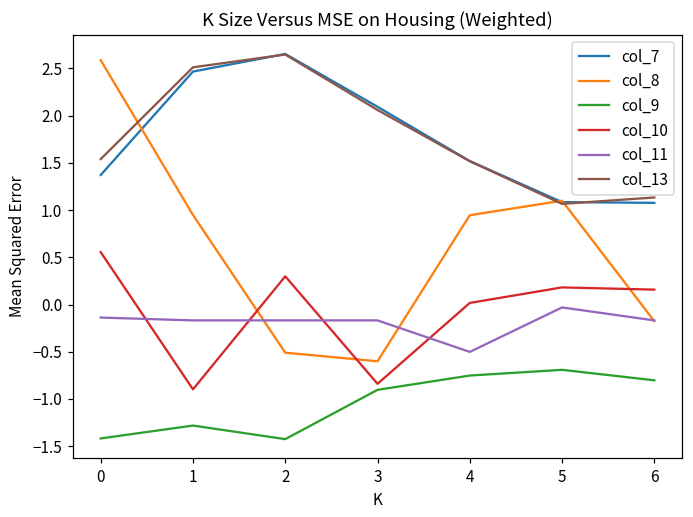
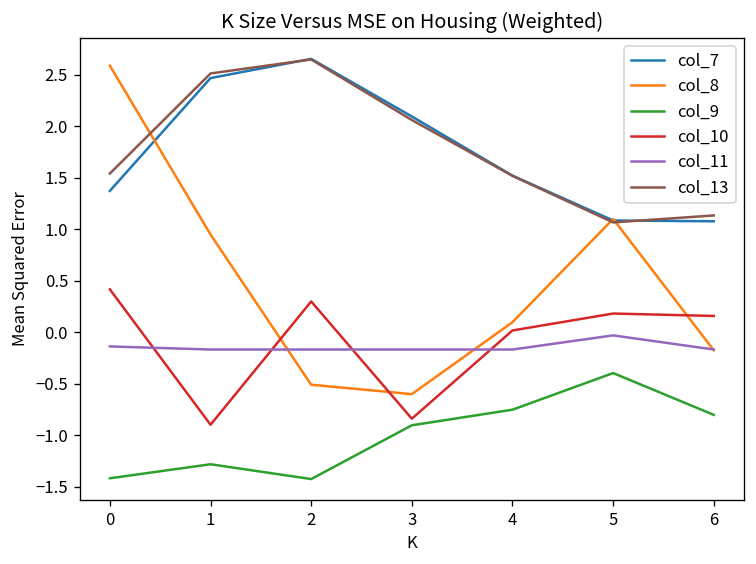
  {
    "col_7": {
      "0": 1.4,
      "1": 2.5,
      "3": 2.1,
      "6": 1.1
    },
    "col_8": {
      "0": 2.6,
      "1": 0.9,
      "2": -0.5,
      "3": -0.6,
-     "4": 0.9
+     "4": 0.1
    },
    "col_9": {
      "0": -1.4,
      "1": -1.3,
      "2": -1.4,
      "3": -0.9,
      "4": -0.8,
-     "5": -0.7,
+     "5": -0.4,
      "6": -0.8
    },
    "col_10": {
-     "0": 0.6,
+     "0": 0.4,
      "1": -0.9,
      "2": 0.3,
      "3": -0.8,
      "4": 0.0,
      "5": 0.2,
      "6": 0.2
    },
    "col_11": {
      "0": -0.1,
      "1": -0.2,
      "2": -0.2,
      "3": -0.2,
-     "4": -0.5,
+     "4": -0.2,
      "5": 0.0
    },
    "col_13": {
      "0": 1.5,
      "1": 2.5,
      "3": 2.1,
      "6": 1.1
    }
  }
